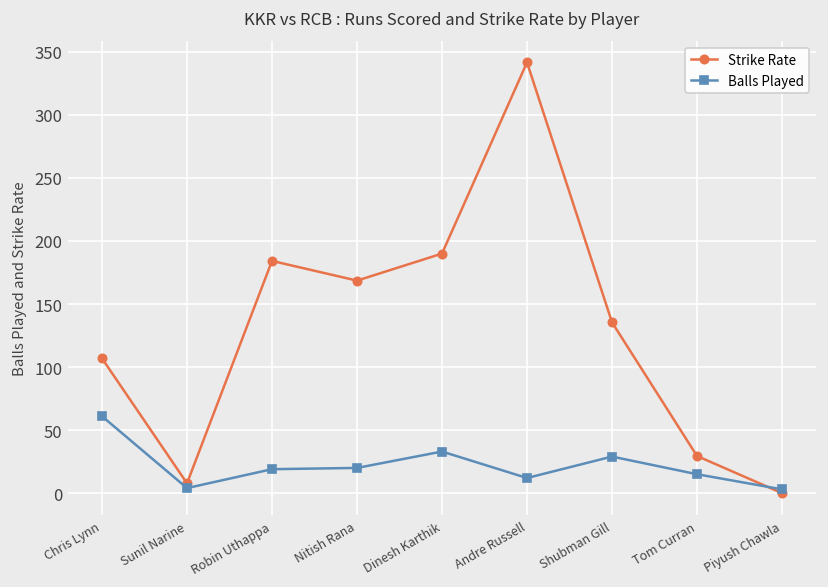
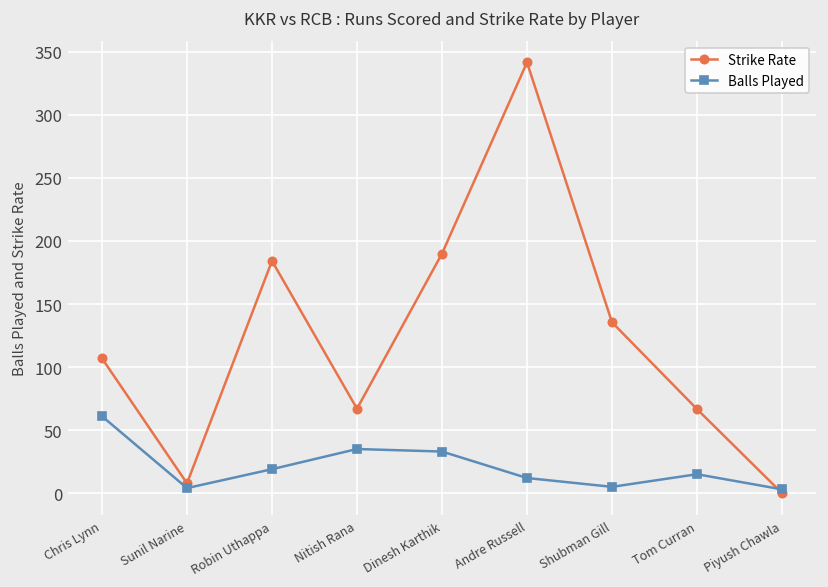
  {
    "Strike Rate": {
      "Chris Lynn": 107,
      "Sunil Narine": 8,
      "Robin Uthappa": 184,
-     "Nitish Rana": 169,
+     "Nitish Rana": 67,
      "Dinesh Karthik": 190,
      "Andre Russell": 342,
      "Shubman Gill": 136,
-     "Tom Curran": 29,
+     "Tom Curran": 67,
      "Piyush Chawla": 0
    },
    "Balls Played": {
      "Chris Lynn": 61,
      "Sunil Narine": 4,
      "Robin Uthappa": 19,
-     "Nitish Rana": 20,
+     "Nitish Rana": 35,
      "Dinesh Karthik": 33,
      "Andre Russell": 12,
-     "Shubman Gill": 29,
+     "Shubman Gill": 5,
      "Tom Curran": 15,
      "Piyush Chawla": 3
    }
  }
